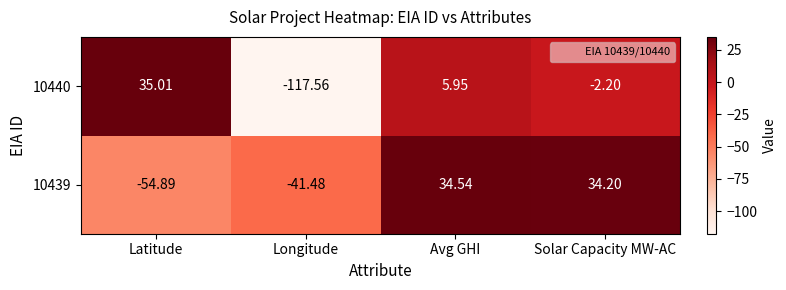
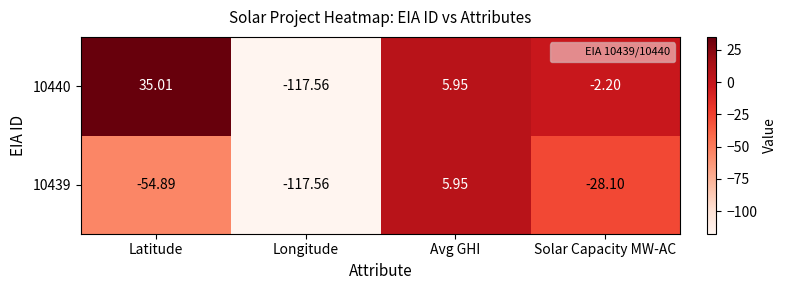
  {
    "10440": {
      "Latitude": 35.01,
      "Longitude": -117.56,
      "Avg GHI": 5.95,
      "Solar Capacity MW-AC": -2.20
    },
    "10439": {
      "Latitude": -54.89,
-     "Longitude": -41.48,
-     "Avg GHI": 34.54,
-     "Solar Capacity MW-AC": 34.20
+     "Longitude": -117.56,
+     "Avg GHI": 5.95,
+     "Solar Capacity MW-AC": -28.10
    }
  }
